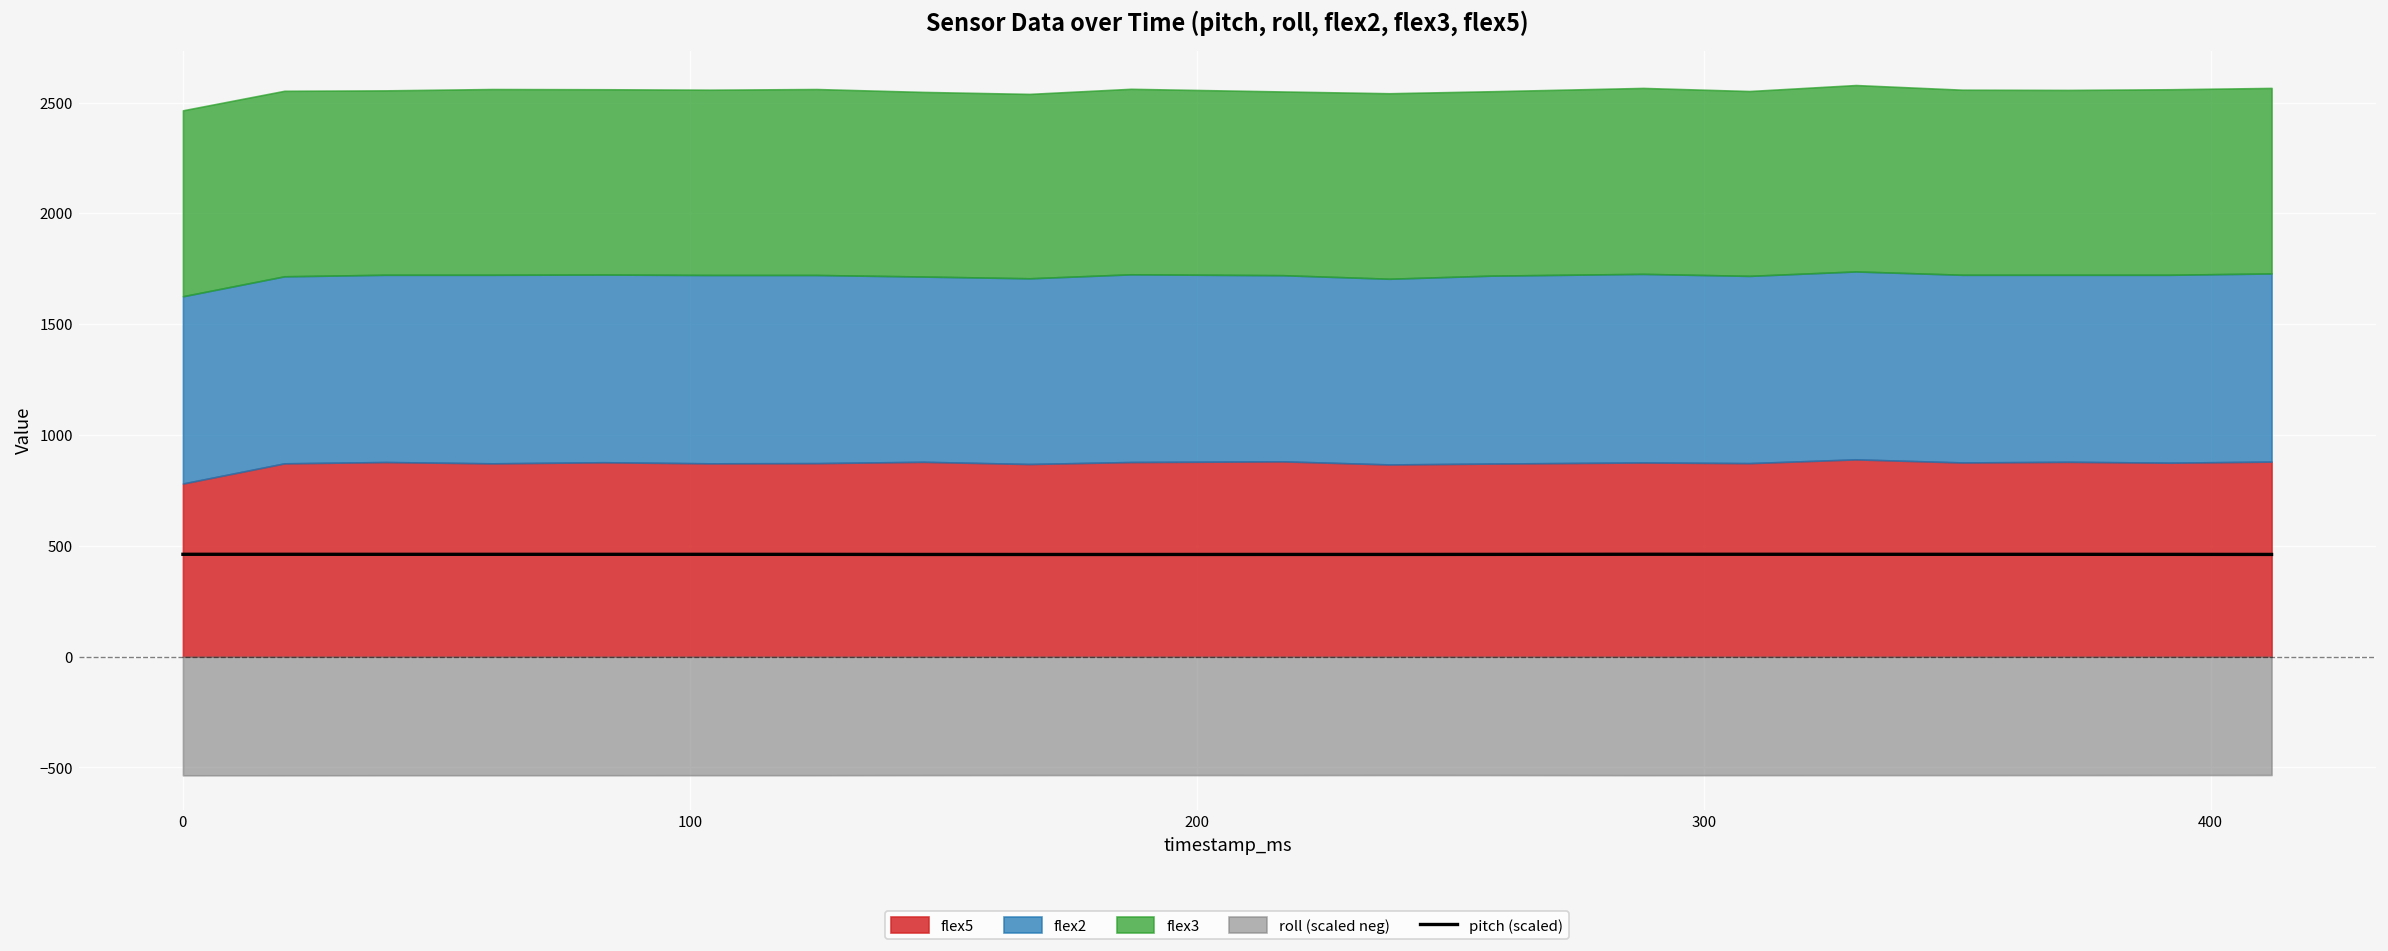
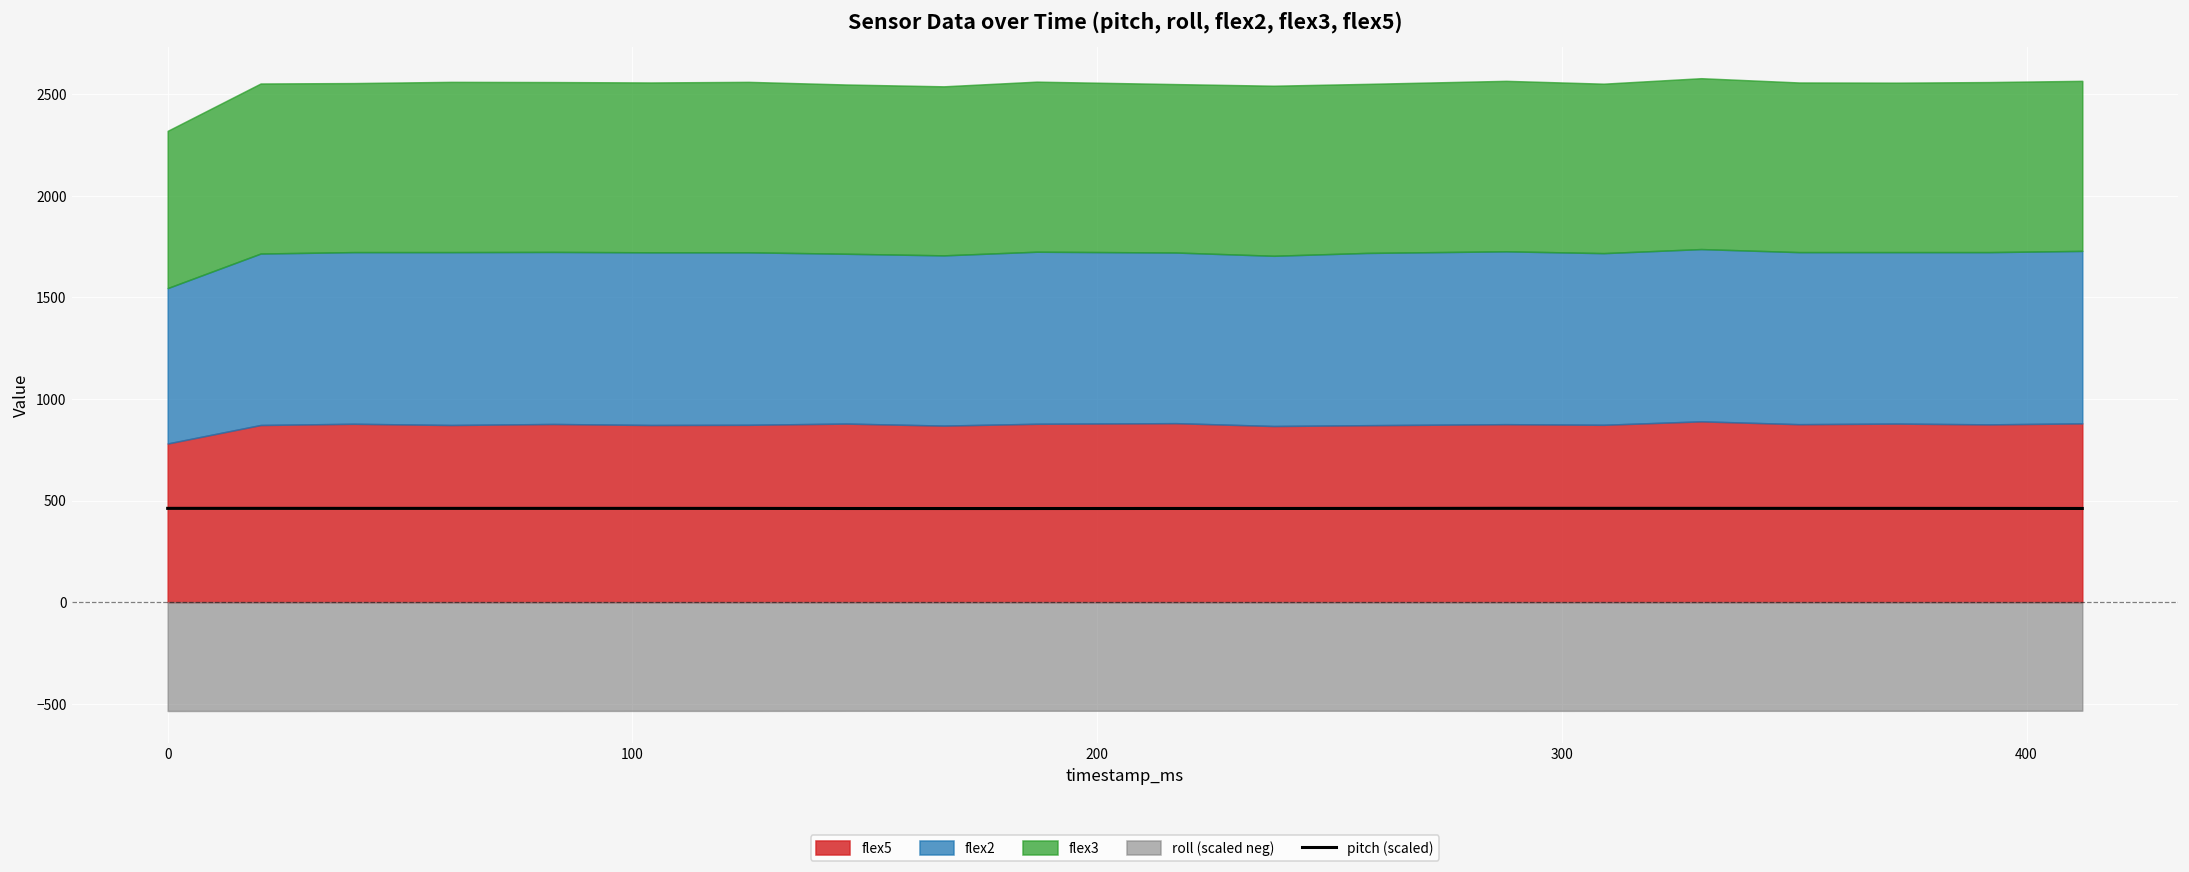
  {
    "pitch (scaled)": {
      "0": 460
    },
    "flex5": {
      "0": 780
    },
    "flex2": {
-     "0": 850
+     "0": 770
    },
    "flex3": {
-     "0": 840
+     "0": 770
    }
  }
